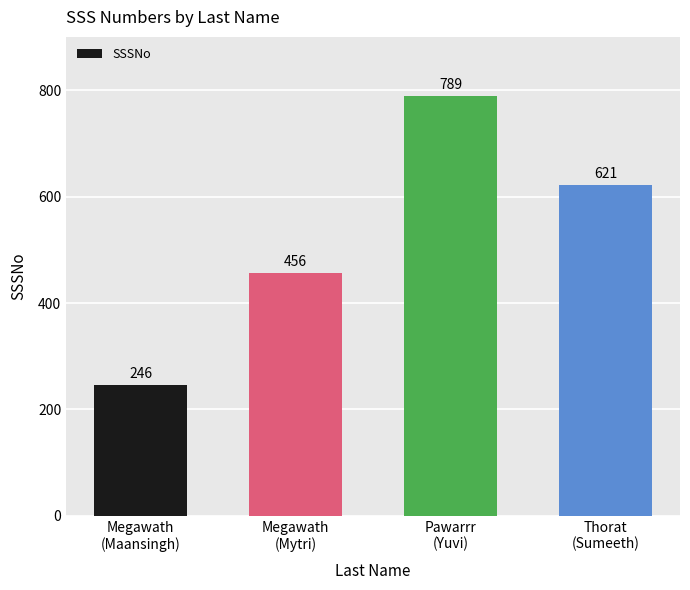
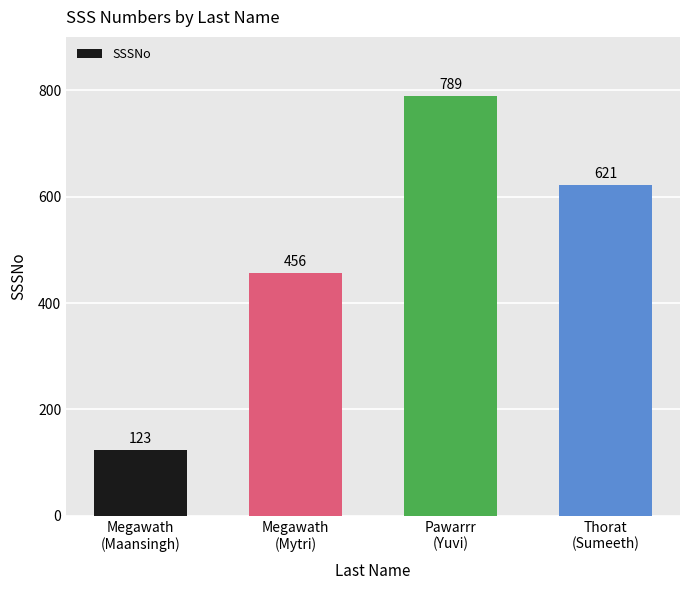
  {
-   "Megawath (Maansingh)": 246,
+   "Megawath (Maansingh)": 123,
    "Megawath (Mytri)": 456,
    "Pawarrr (Yuvi)": 789,
    "Thorat (Sumeeth)": 621
  }
